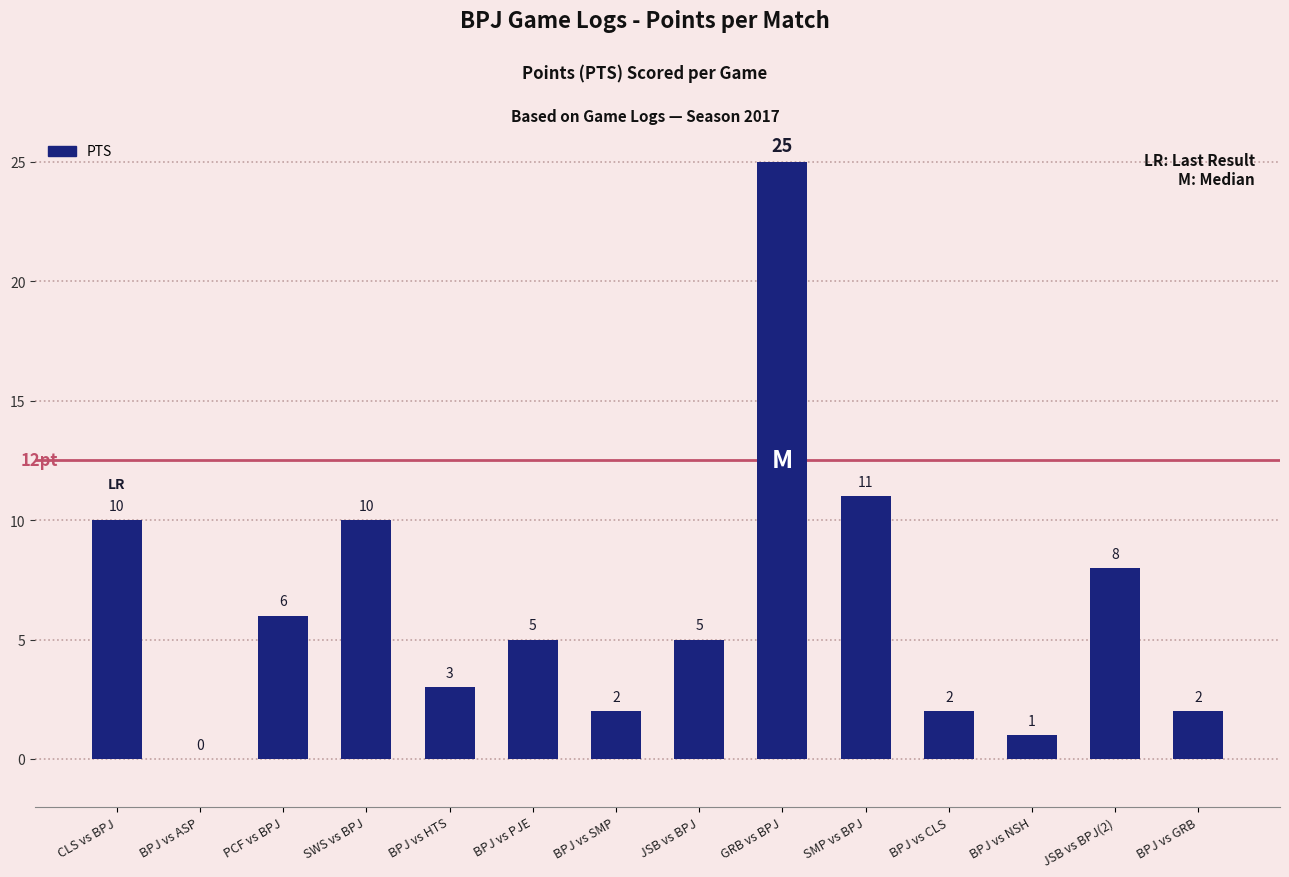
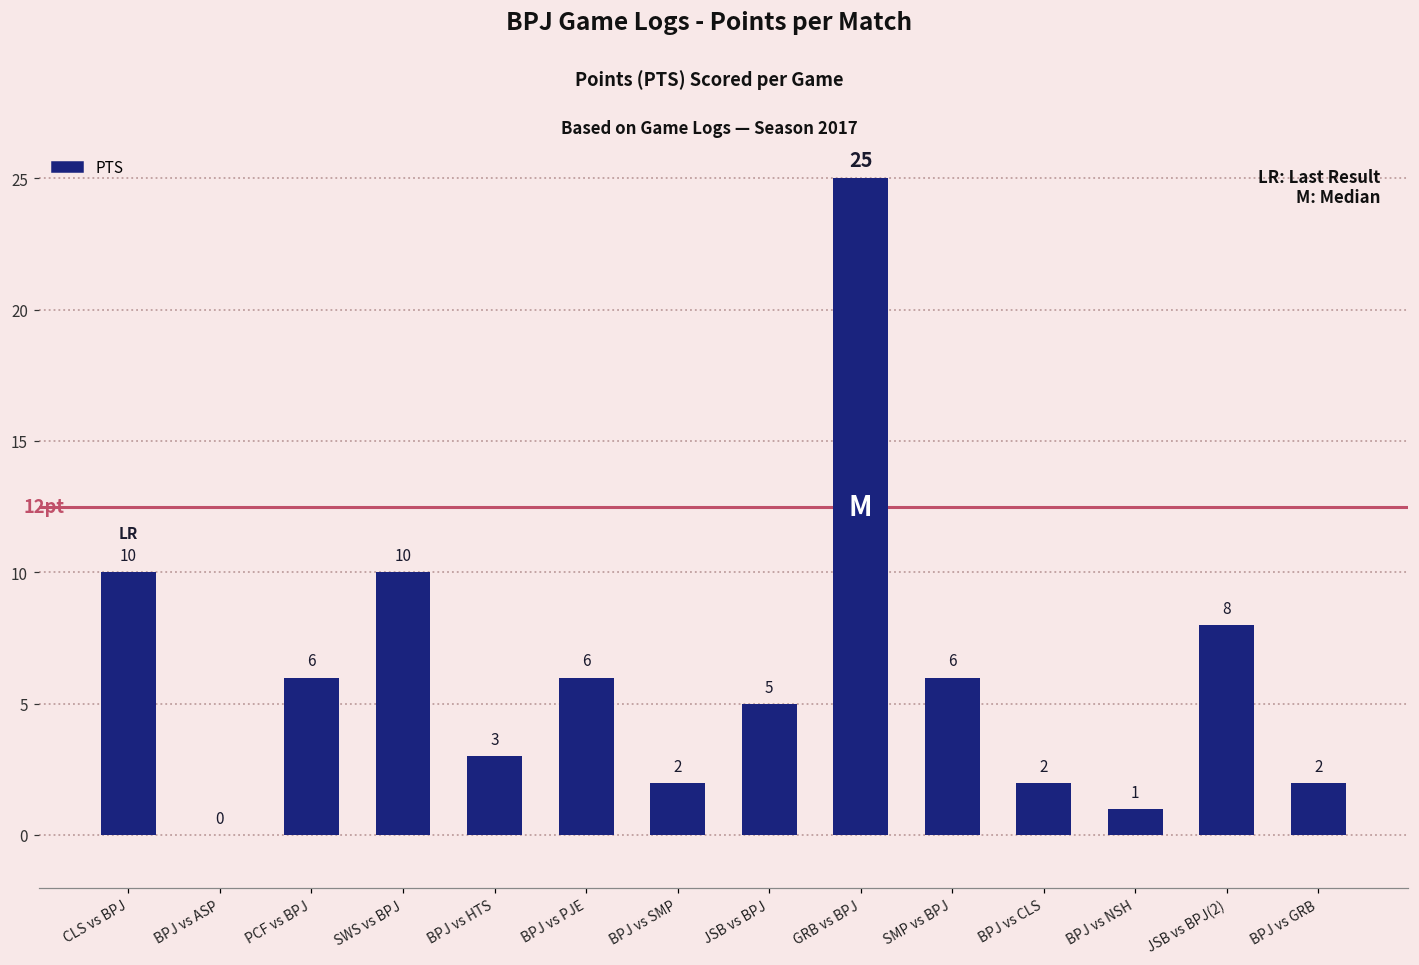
  {
    "CLS vs BPJ": 10,
    "BPJ vs ASP": 0,
    "PCF vs BPJ": 6,
    "SWS vs BPJ": 10,
    "BPJ vs HTS": 3,
-   "BPJ vs PJE": 5,
+   "BPJ vs PJE": 6,
    "BPJ vs SMP": 2,
    "JSB vs BPJ": 5,
    "GRB vs BPJ": 25,
-   "SMP vs BPJ": 11,
+   "SMP vs BPJ": 6,
    "BPJ vs CLS": 2,
    "BPJ vs NSH": 1,
    "JSB vs BPJ(2)": 8,
    "BPJ vs GRB": 2
  }
